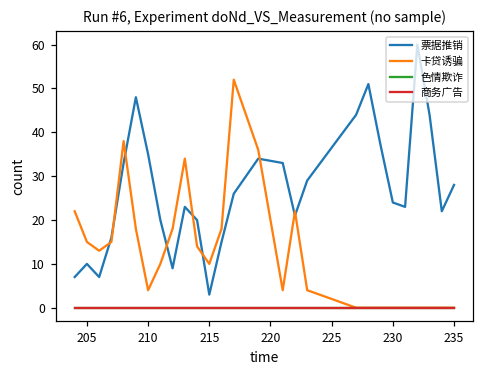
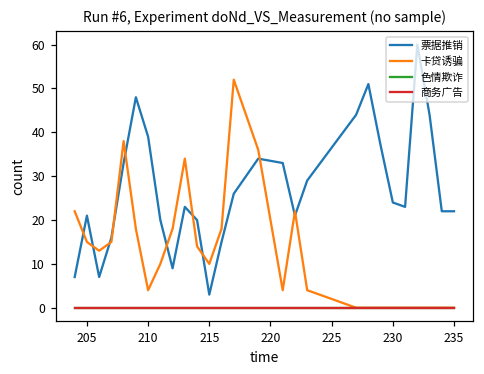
  {
    "票据推销": {
-     "205": 10,
-     "210": 35,
+     "205": 21,
+     "210": 39,
      "215": 3,
      "230": 24,
-     "235": 28
+     "235": 22
    },
    "卡贷诱骗": {
      "205": 15,
      "210": 4,
      "215": 10
    },
    "商务广告": {
      "205": 0,
      "210": 0,
      "215": 0
    }
  }
